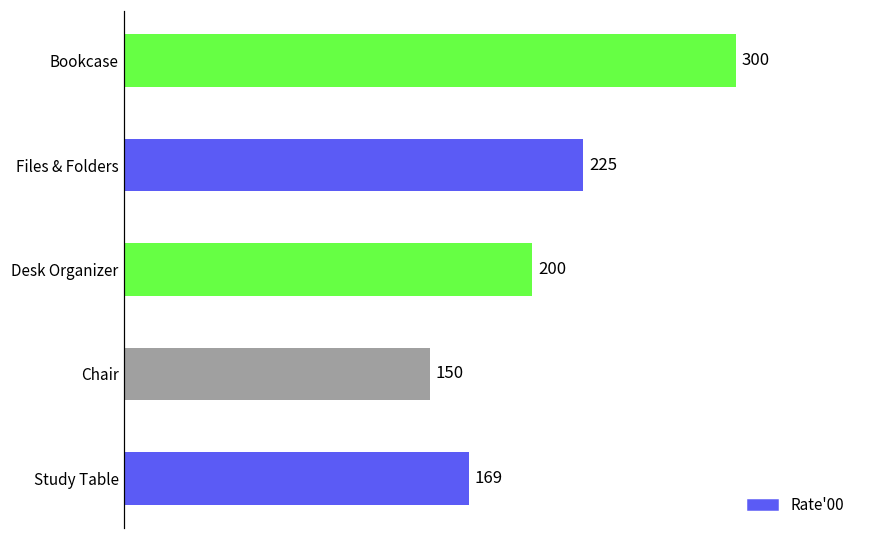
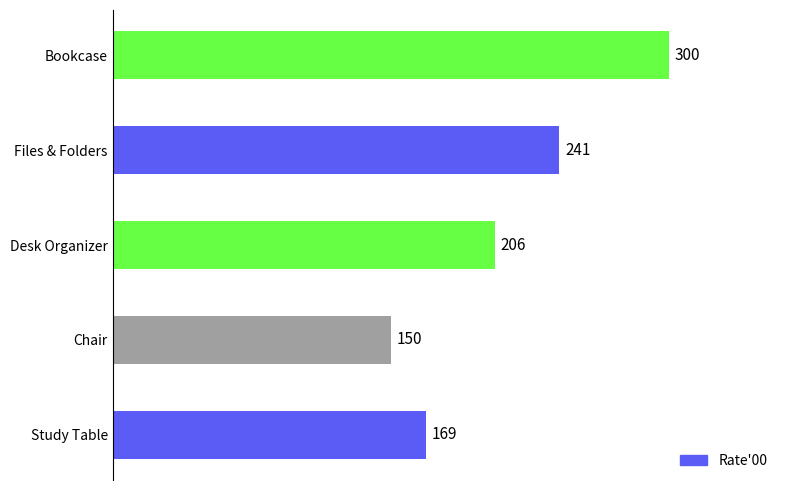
  {
    "Bookcase": 300,
-   "Files & Folders": 225,
-   "Desk Organizer": 200,
+   "Files & Folders": 241,
+   "Desk Organizer": 206,
    "Chair": 150,
    "Study Table": 169
  }
